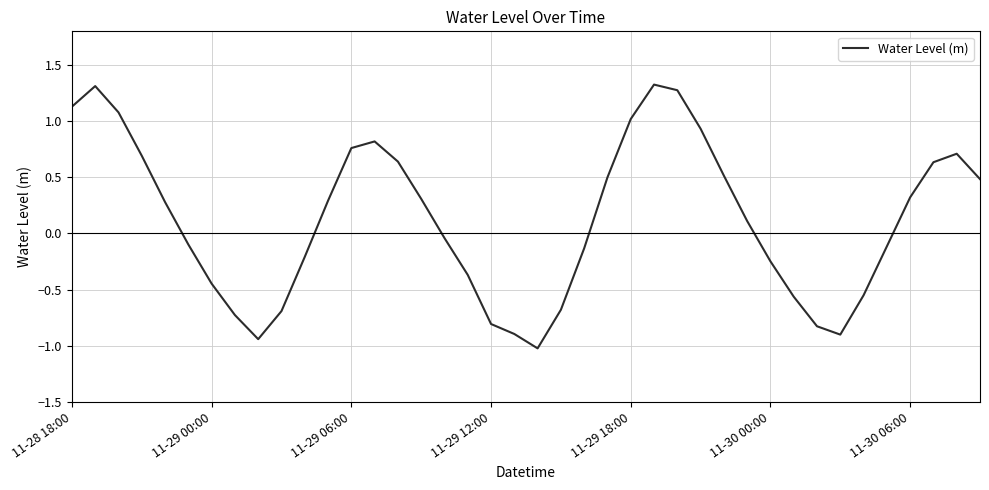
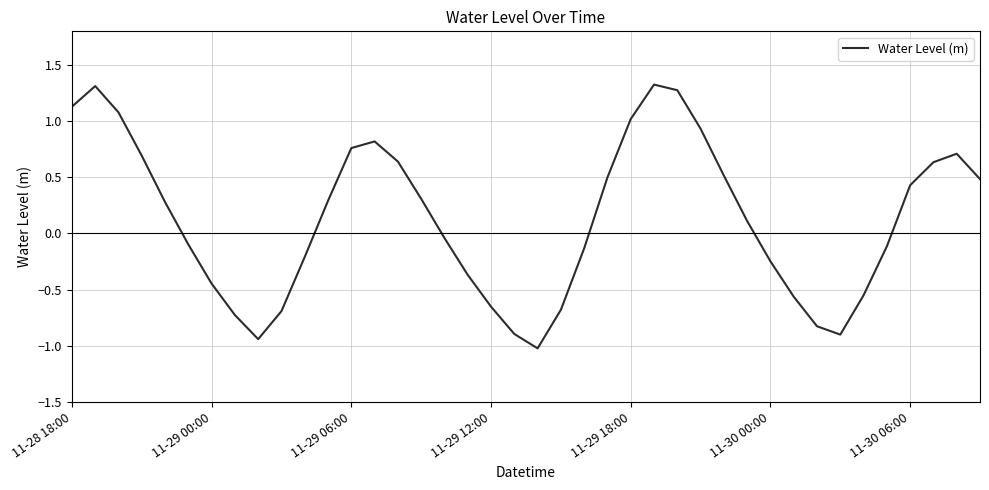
  {
    "11-28 18:00": 1.13,
    "11-29 00:00": -0.45,
    "11-29 06:00": 0.76,
-   "11-29 12:00": -0.81,
+   "11-29 12:00": -0.65,
    "11-29 18:00": 1.02,
    "11-30 00:00": -0.25,
-   "11-30 06:00": 0.32
+   "11-30 06:00": 0.43
  }
